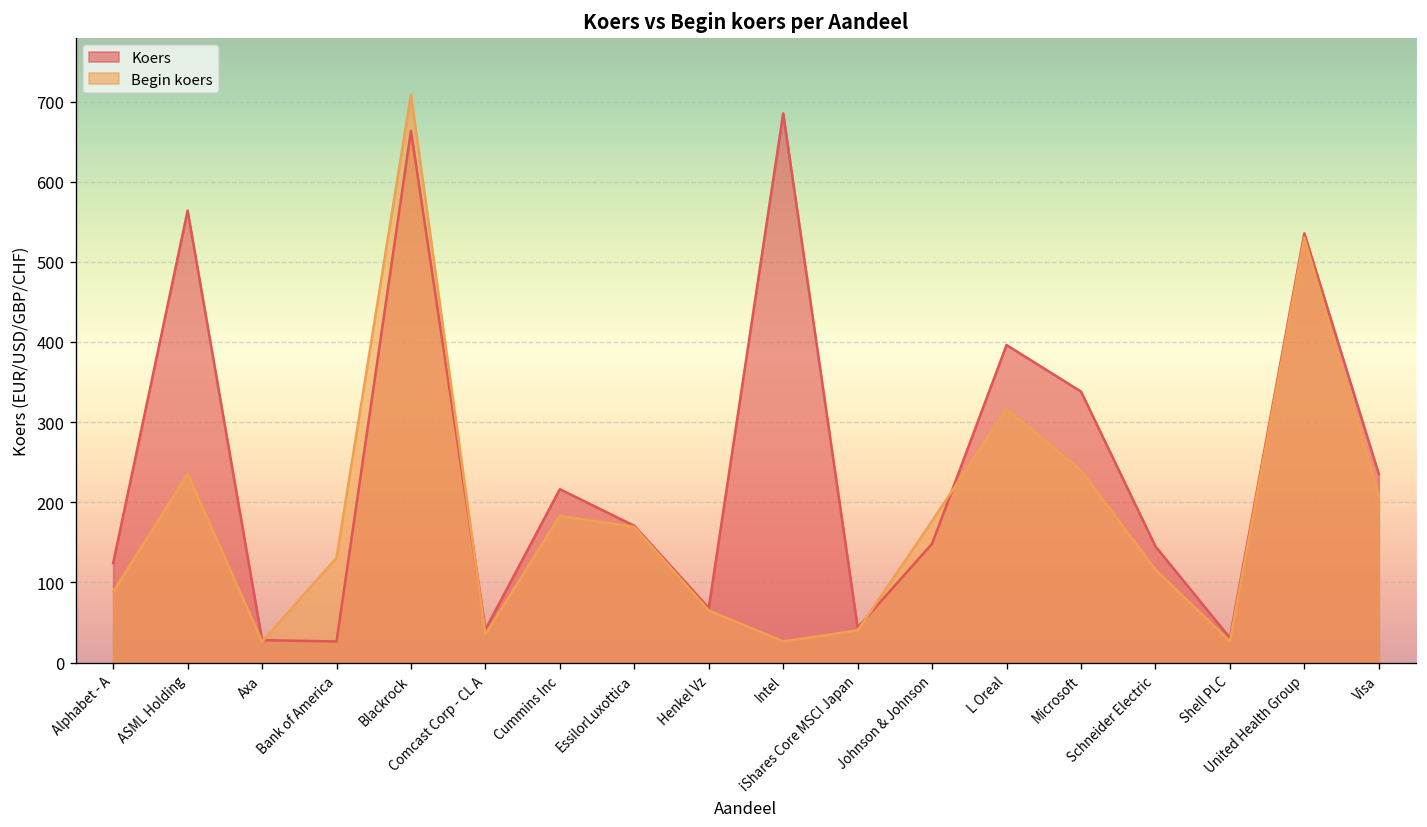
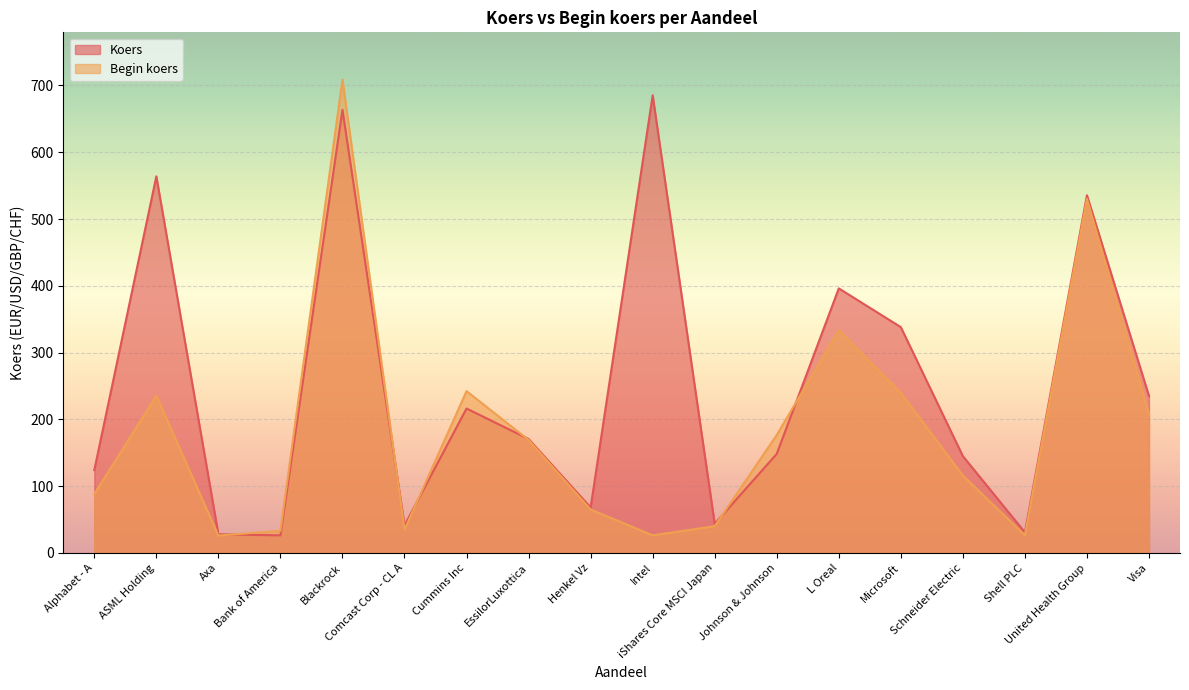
  {
    "Koers": {
      "Alphabet - A": 120,
      "ASML Holding": 560,
      "Bank of America": 30,
      "Blackrock": 660,
      "Comcast Corp - CL A": 40,
      "Cummins Inc": 220,
      "Intel": 690,
      "Johnson & Johnson": 150,
      "L Oreal": 400,
      "Microsoft": 340,
      "Schneider Electric": 140,
      "Shell PLC": 30,
      "United Health Group": 540,
      "Visa": 240
    },
    "Begin koers": {
      "Alphabet - A": 90,
      "ASML Holding": 240,
-     "Bank of America": 130,
+     "Bank of America": 30,
      "Blackrock": 710,
      "Comcast Corp - CL A": 30,
-     "Cummins Inc": 180,
+     "Cummins Inc": 240,
      "Intel": 30,
      "Johnson & Johnson": 180,
-     "L Oreal": 320,
+     "L Oreal": 330,
      "Microsoft": 240,
      "Schneider Electric": 120,
      "Shell PLC": 30,
      "United Health Group": 530,
      "Visa": 210
    }
  }
